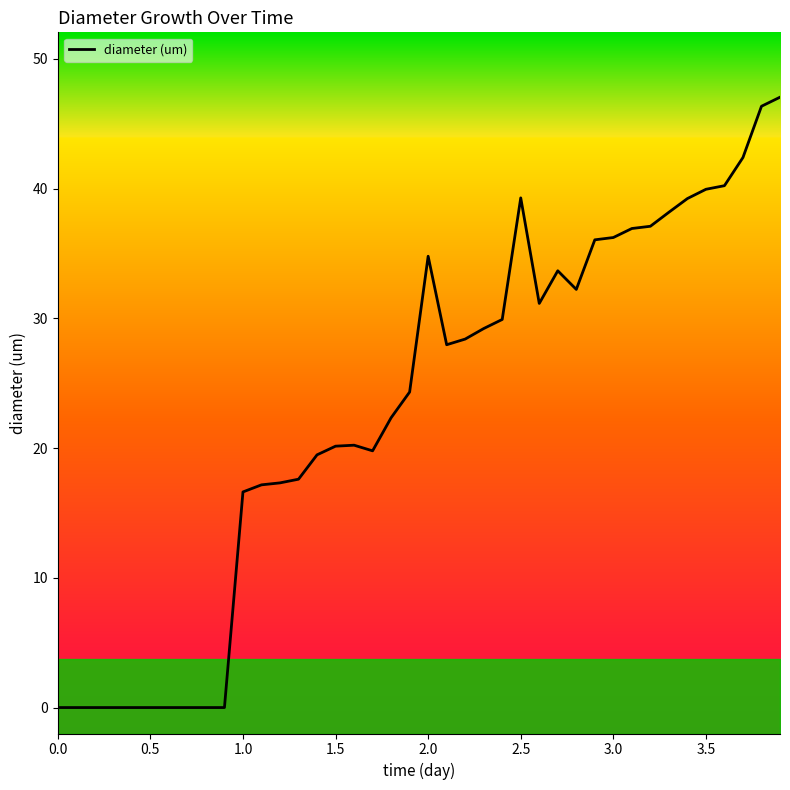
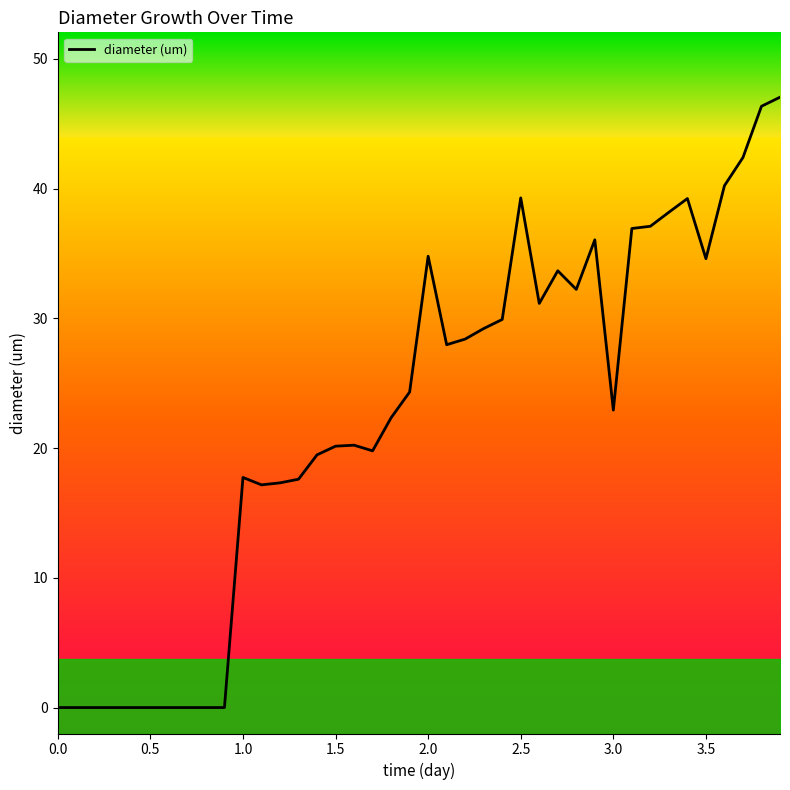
  {
    "diameter (um)": {
      "0.0": 0.0,
      "0.5": 0.0,
-     "1.0": 16.6,
+     "1.0": 17.7,
      "1.5": 20.1,
      "2.0": 34.8,
      "2.5": 39.3,
-     "3.0": 36.2,
-     "3.5": 39.9
+     "3.0": 22.9,
+     "3.5": 34.6
    }
  }
